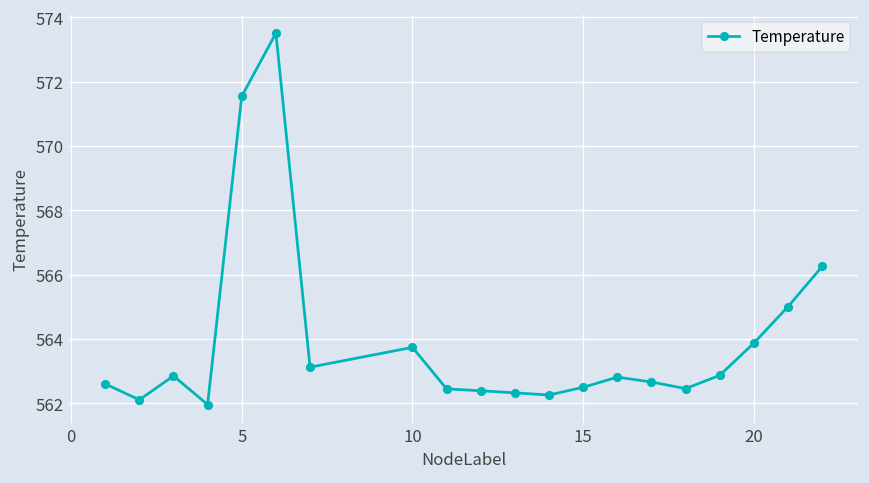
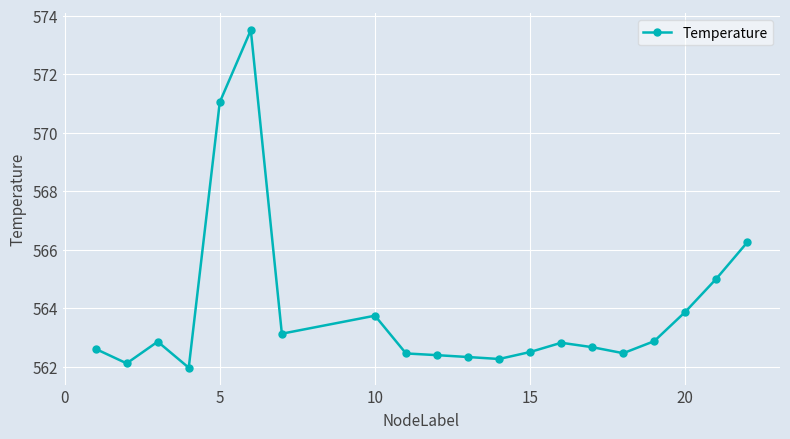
  {
-   "5": 571.5,
+   "5": 571.0,
    "10": 563.7,
    "15": 562.5,
    "20": 563.9
  }
